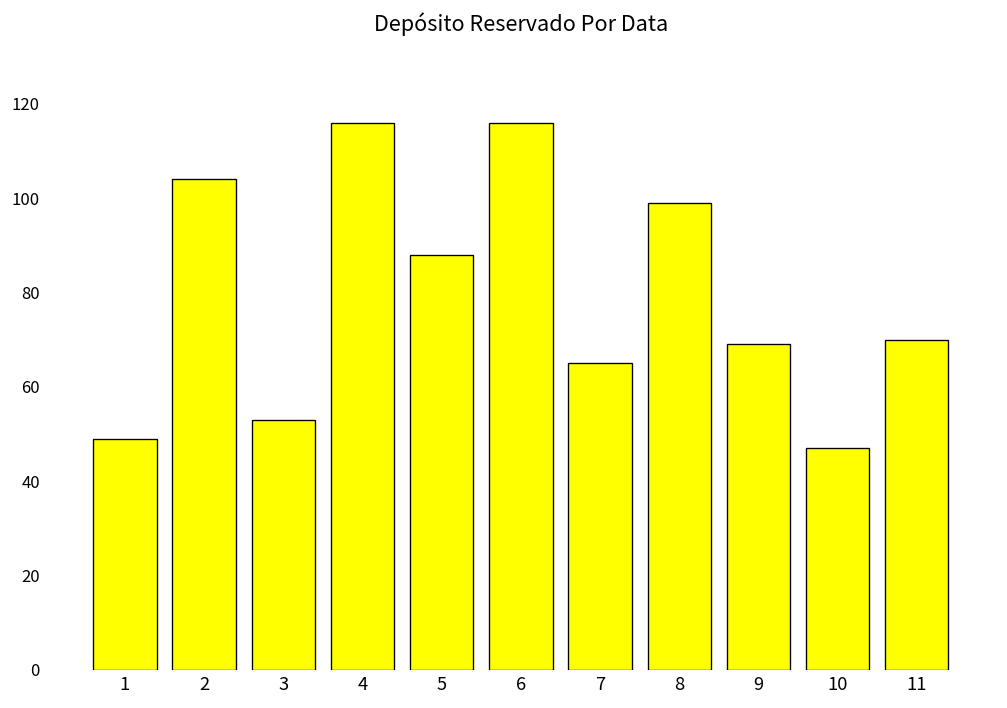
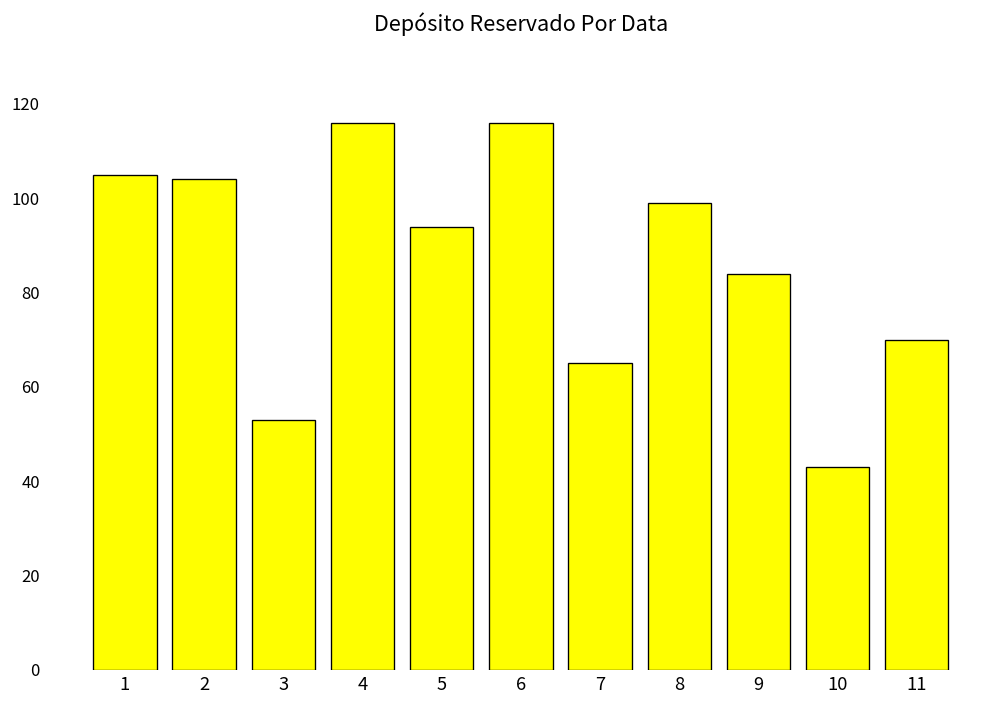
  {
-   "1": 49,
+   "1": 105,
    "2": 104,
    "3": 53,
    "4": 116,
-   "5": 88,
+   "5": 94,
    "6": 116,
    "7": 65,
    "8": 99,
-   "9": 69,
-   "10": 47,
+   "9": 84,
+   "10": 43,
    "11": 70
  }
